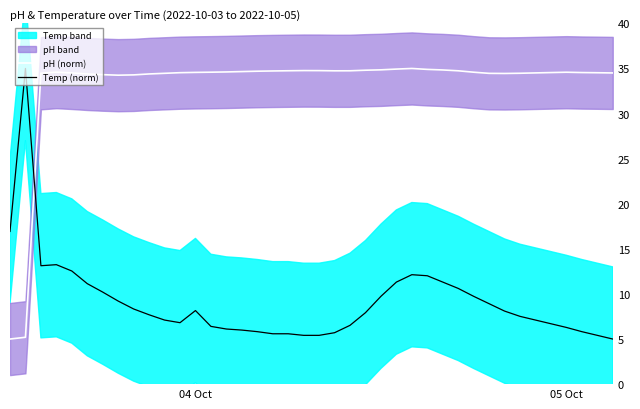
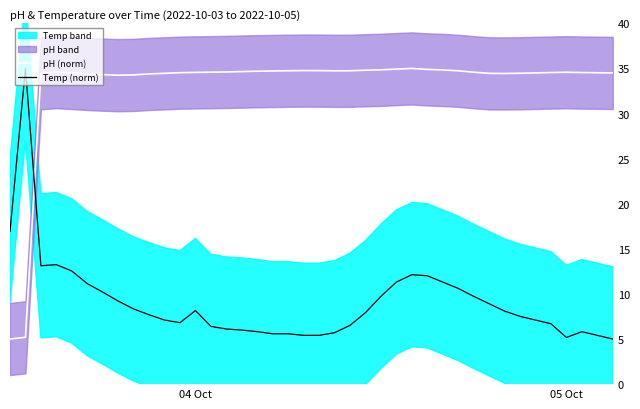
  {
    "pH (norm)": {
      "04 Oct": 35,
      "05 Oct": 35
    },
    "Temp (norm)": {
      "04 Oct": 8,
-     "05 Oct": 6
+     "05 Oct": 5
    }
  }
